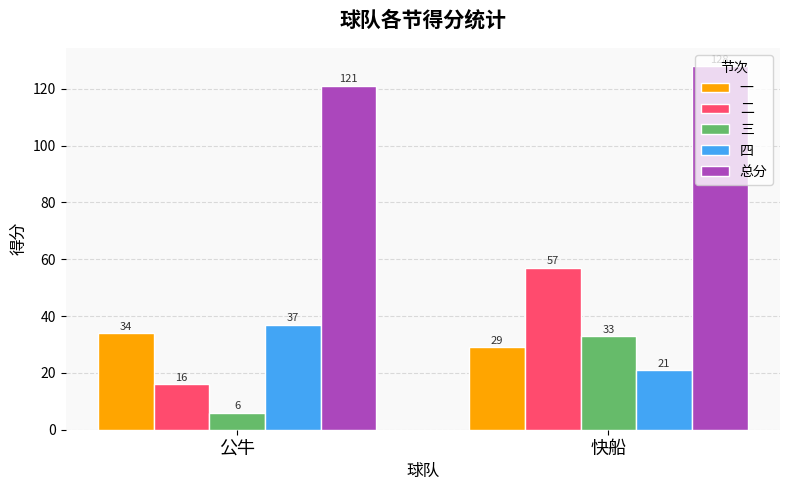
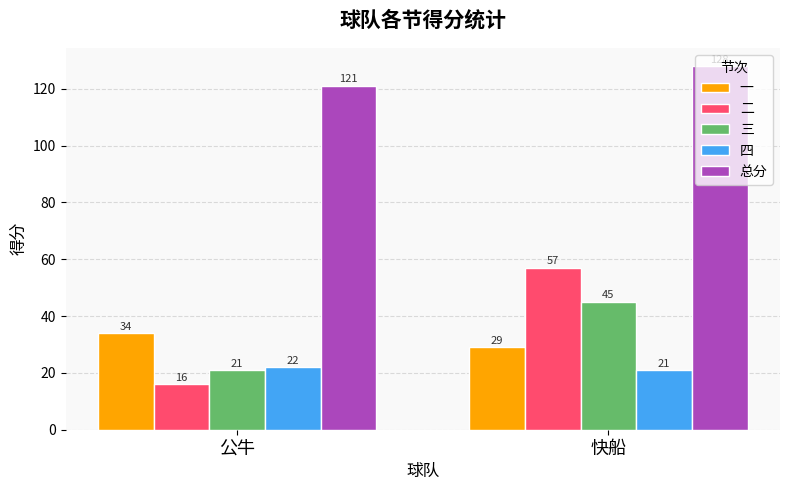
  {
    "一": {
      "公牛": 34,
      "快船": 29
    },
    "二": {
      "公牛": 16,
      "快船": 57
    },
    "三": {
-     "公牛": 6,
-     "快船": 33
+     "公牛": 21,
+     "快船": 45
    },
    "四": {
-     "公牛": 37,
+     "公牛": 22,
      "快船": 21
    },
    "总分": {
      "公牛": 121
    }
  }
